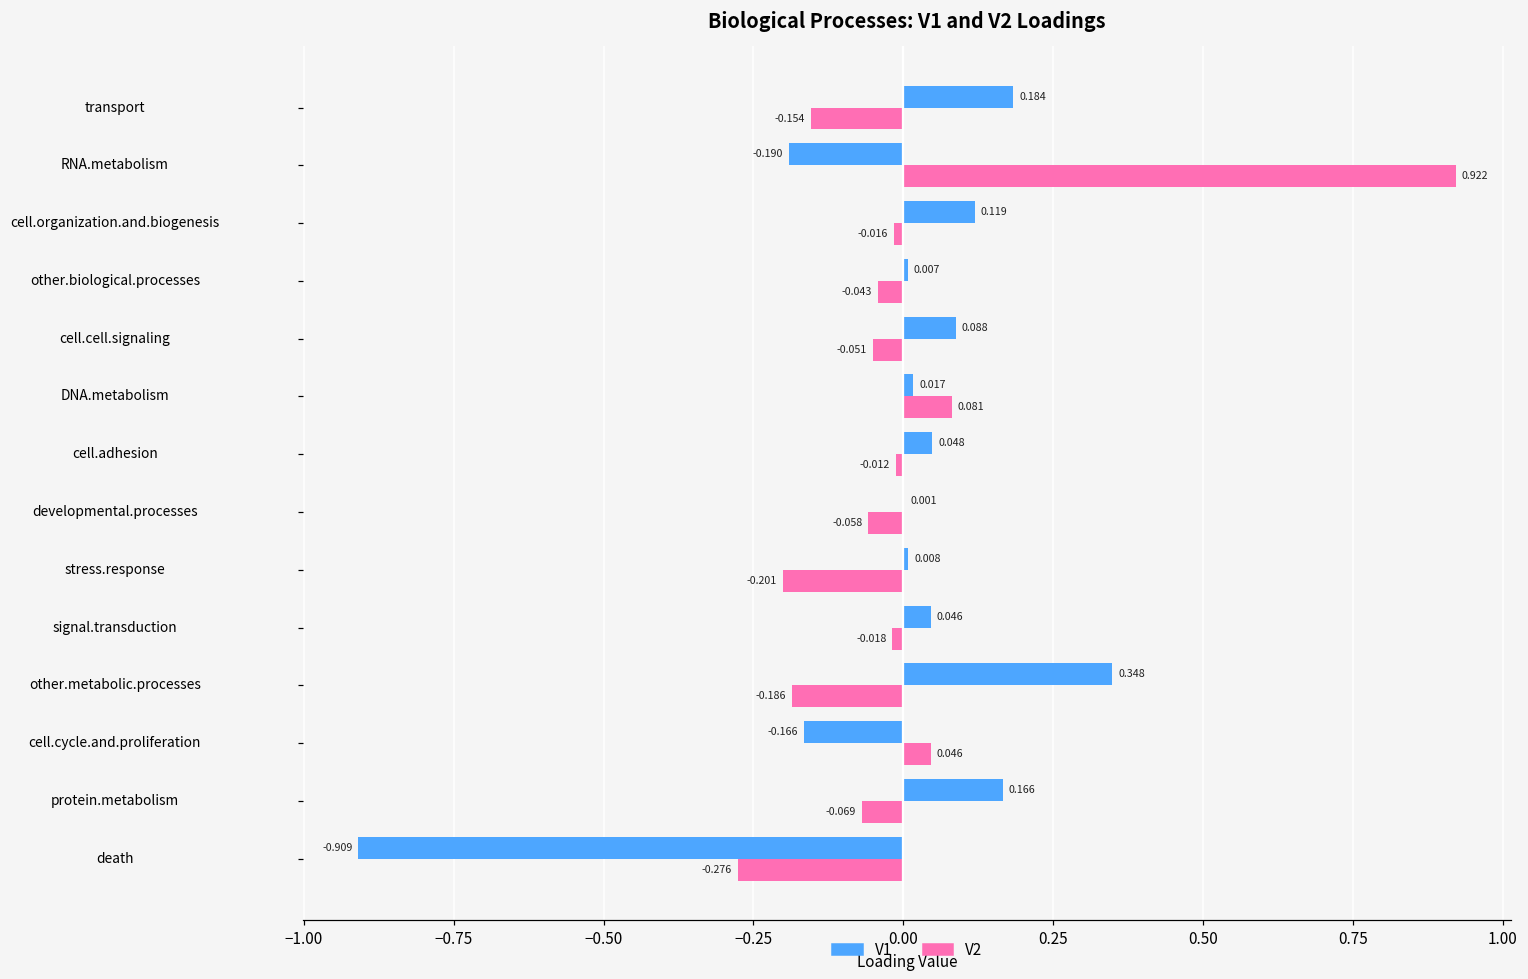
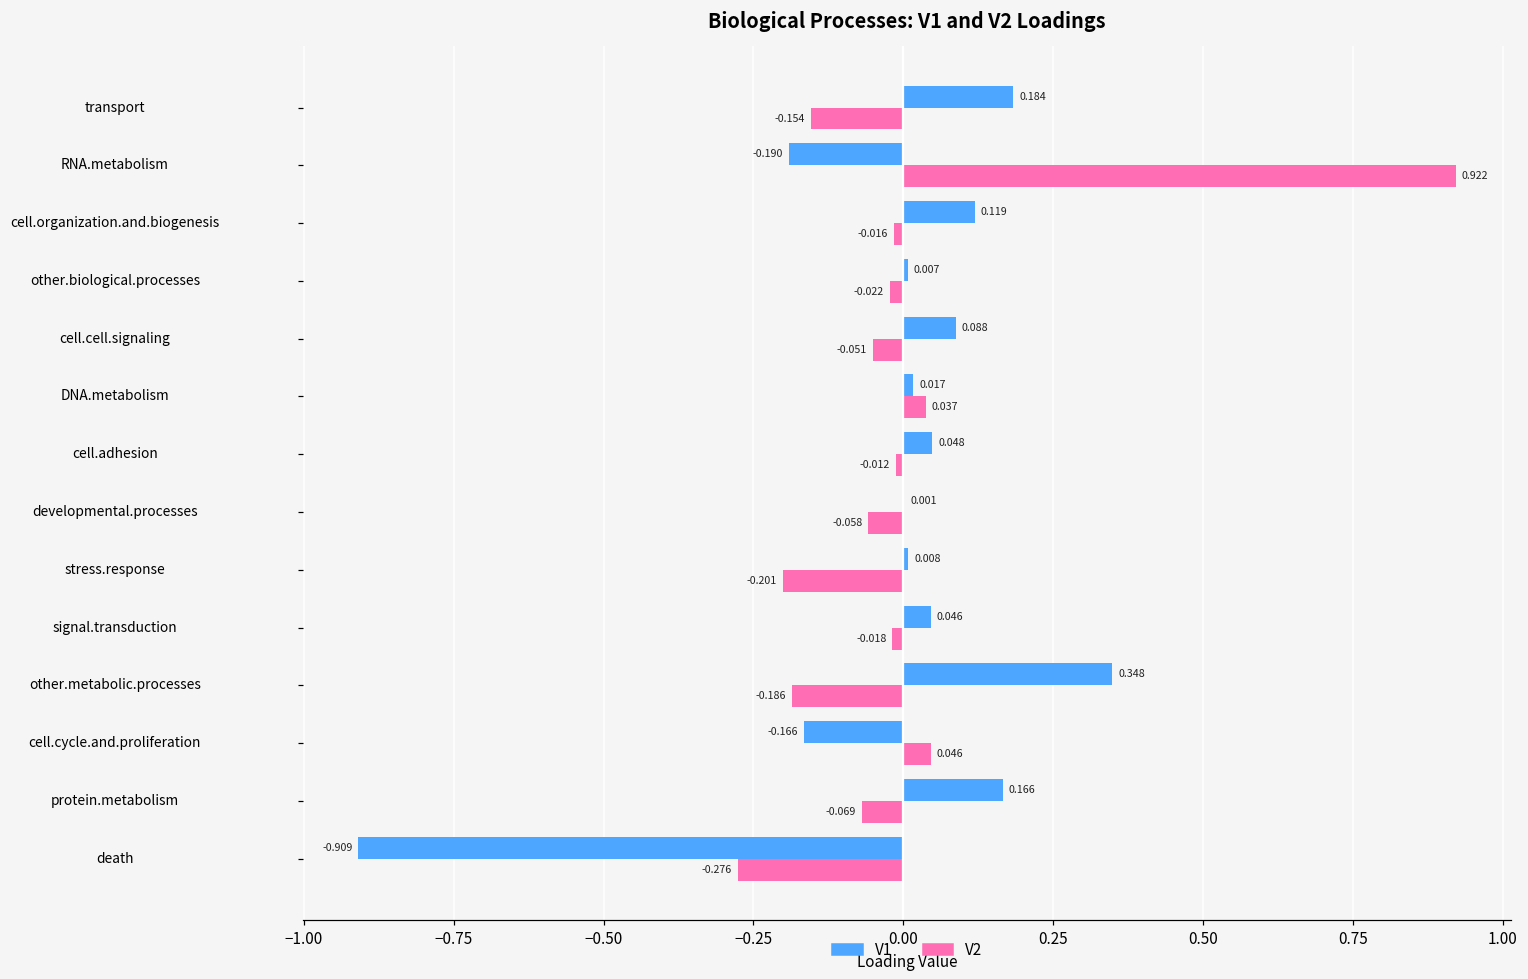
  {
    "V1": {
      "transport": 0.184,
      "RNA.metabolism": -0.190,
      "cell.organization.and.biogenesis": 0.119,
      "other.biological.processes": 0.007,
      "cell.cell.signaling": 0.088,
      "DNA.metabolism": 0.017,
      "cell.adhesion": 0.048,
      "developmental.processes": 0.001,
      "stress.response": 0.008,
      "signal.transduction": 0.046,
      "other.metabolic.processes": 0.348,
      "cell.cycle.and.proliferation": -0.166,
      "protein.metabolism": 0.166,
      "death": -0.909
    },
    "V2": {
      "transport": -0.154,
      "RNA.metabolism": 0.922,
      "cell.organization.and.biogenesis": -0.016,
-     "other.biological.processes": -0.043,
+     "other.biological.processes": -0.022,
      "cell.cell.signaling": -0.051,
-     "DNA.metabolism": 0.081,
+     "DNA.metabolism": 0.037,
      "cell.adhesion": -0.012,
      "developmental.processes": -0.058,
      "stress.response": -0.201,
      "signal.transduction": -0.018,
      "other.metabolic.processes": -0.186,
      "cell.cycle.and.proliferation": 0.046,
      "protein.metabolism": -0.069,
      "death": -0.276
    }
  }
